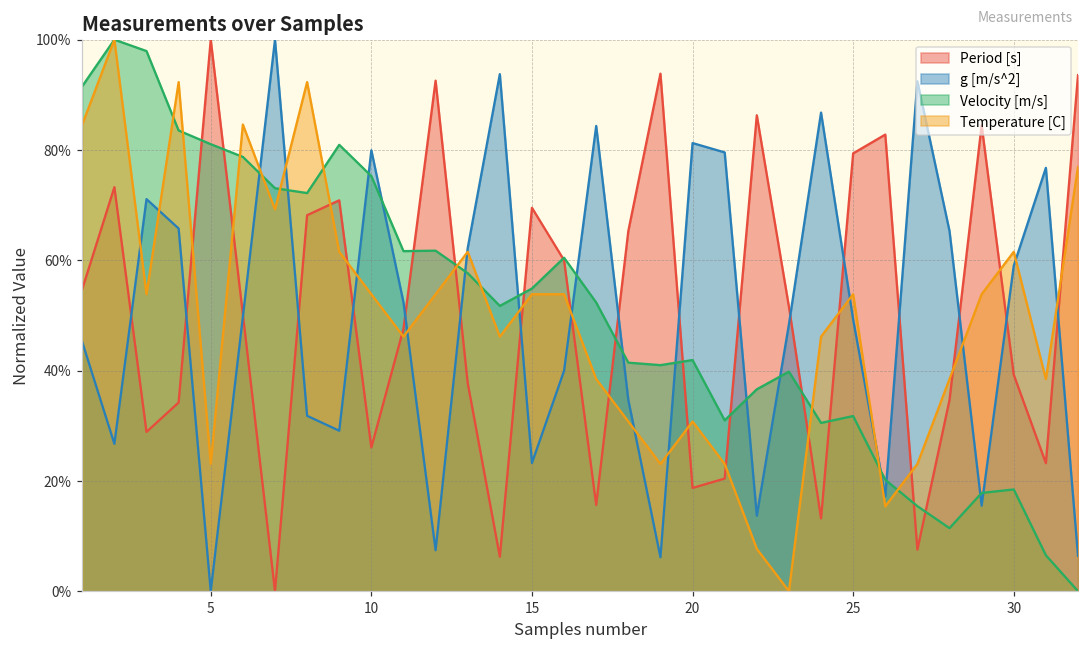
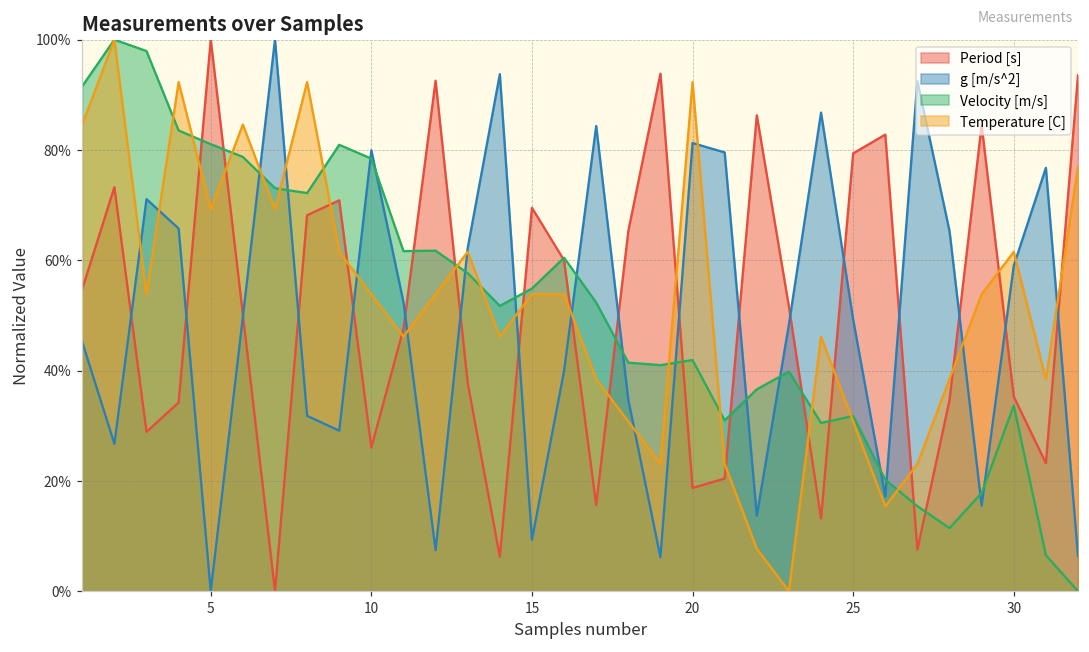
  {
    "Period [s]": {
      "5": "100%",
      "10": "26%",
      "15": "70%",
      "20": "19%",
      "25": "79%",
-     "30": "39%"
+     "30": "35%"
    },
    "g [m/s^2]": {
      "5": "0%",
      "10": "80%",
-     "15": "23%",
+     "15": "9%",
      "20": "81%",
      "25": "49%",
      "30": "59%"
    },
    "Velocity [m/s]": {
      "5": "81%",
-     "10": "75%",
+     "10": "78%",
      "15": "55%",
      "20": "42%",
      "25": "32%",
-     "30": "18%"
+     "30": "34%"
    },
    "Temperature [C]": {
-     "5": "23%",
+     "5": "69%",
      "10": "54%",
      "15": "54%",
-     "20": "31%",
-     "25": "54%",
+     "20": "92%",
+     "25": "31%",
      "30": "62%"
    }
  }
